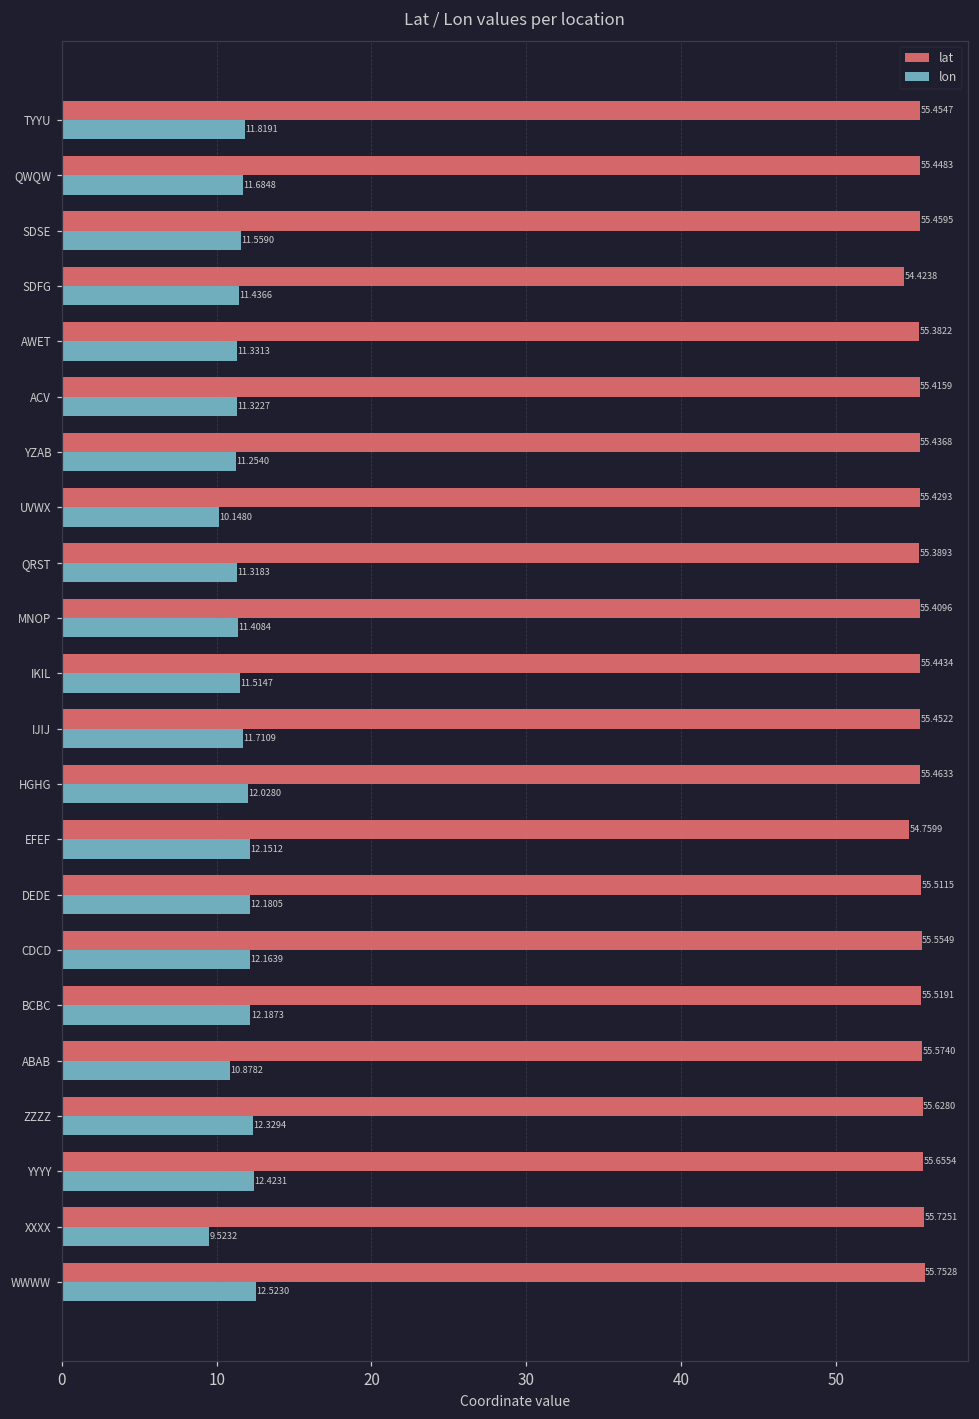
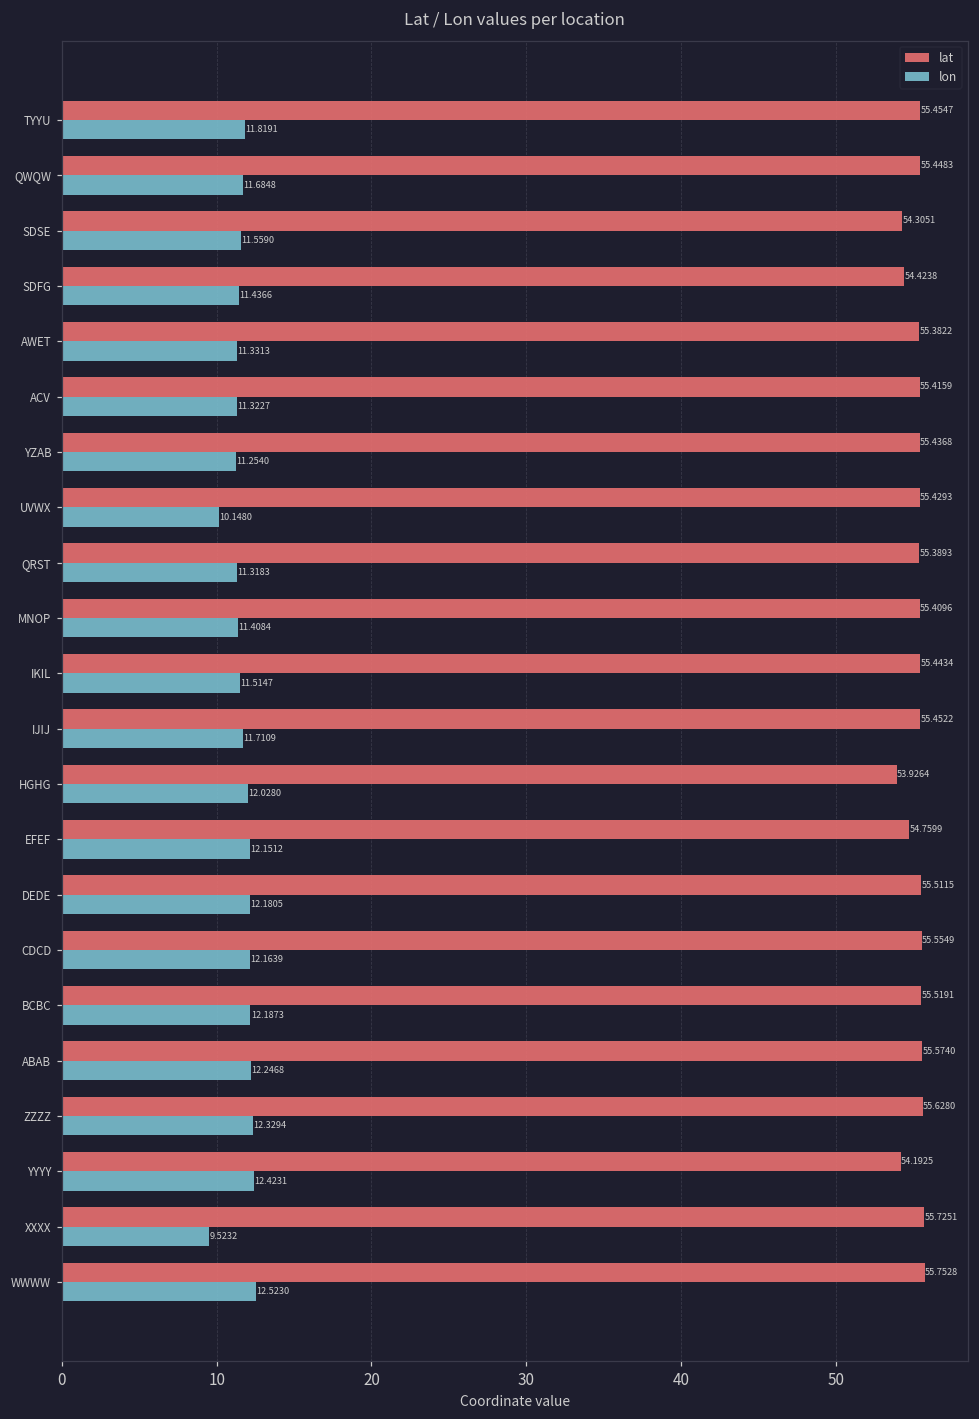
  {
    "lat": {
      "TYYU": 55.4547,
      "QWQW": 55.4483,
-     "SDSE": 55.4595,
+     "SDSE": 54.3051,
      "SDFG": 54.4238,
      "AWET": 55.3822,
      "ACV": 55.4159,
      "YZAB": 55.4368,
      "UVWX": 55.4293,
      "QRST": 55.3893,
      "MNOP": 55.4096,
      "IKIL": 55.4434,
      "IJIJ": 55.4522,
-     "HGHG": 55.4633,
+     "HGHG": 53.9264,
      "EFEF": 54.7599,
      "DEDE": 55.5115,
      "CDCD": 55.5549,
      "BCBC": 55.5191,
      "ABAB": 55.5740,
      "ZZZZ": 55.6280,
-     "YYYY": 55.6554,
+     "YYYY": 54.1925,
      "XXXX": 55.7251,
      "WWWW": 55.7528
    },
    "lon": {
      "TYYU": 11.8191,
      "QWQW": 11.6848,
      "SDSE": 11.5590,
      "SDFG": 11.4366,
      "AWET": 11.3313,
      "ACV": 11.3227,
      "YZAB": 11.2540,
      "UVWX": 10.1480,
      "QRST": 11.3183,
      "MNOP": 11.4084,
      "IKIL": 11.5147,
      "IJIJ": 11.7109,
      "HGHG": 12.0280,
      "EFEF": 12.1512,
      "DEDE": 12.1805,
      "CDCD": 12.1639,
      "BCBC": 12.1873,
-     "ABAB": 10.8782,
+     "ABAB": 12.2468,
      "ZZZZ": 12.3294,
      "YYYY": 12.4231,
      "XXXX": 9.5232,
      "WWWW": 12.5230
    }
  }
